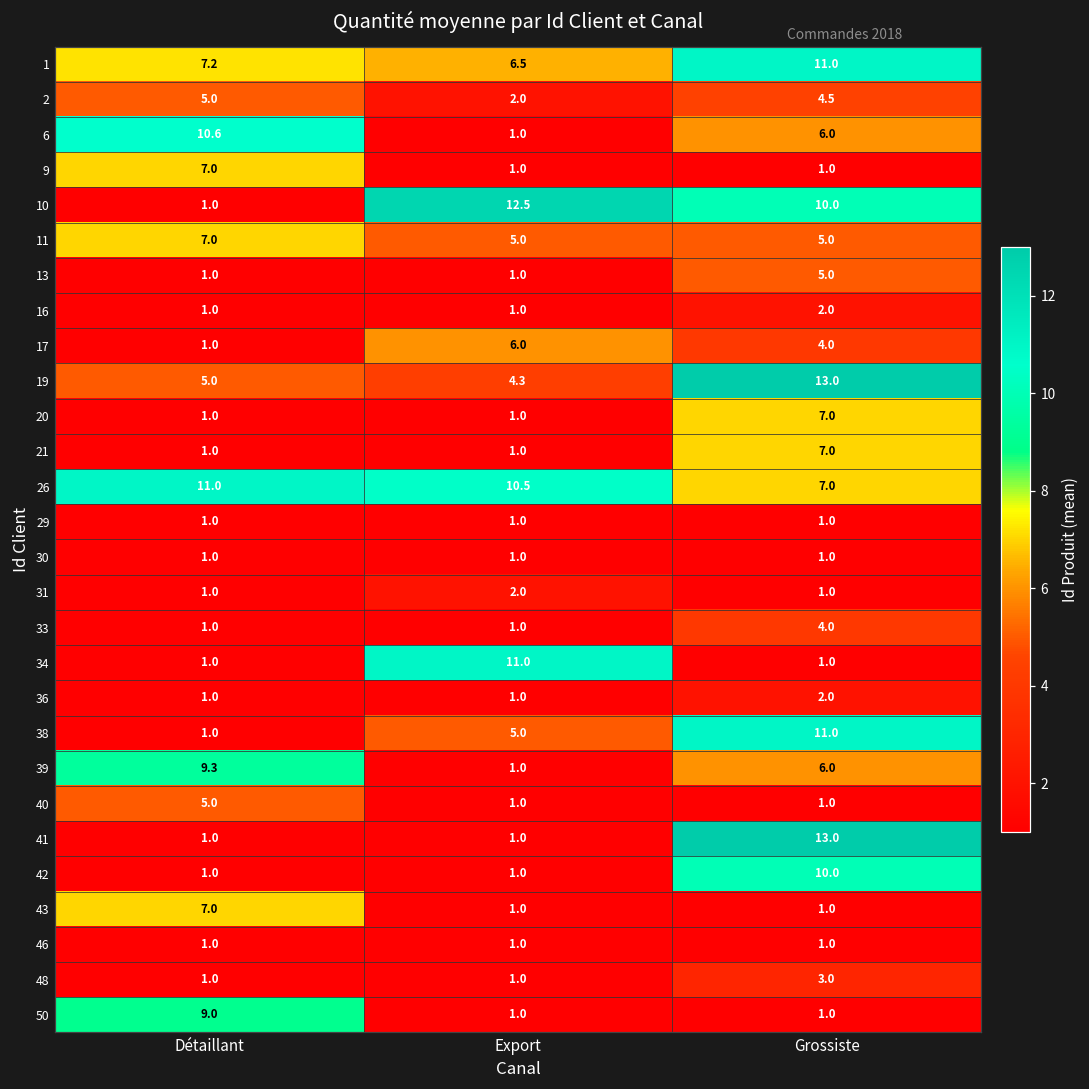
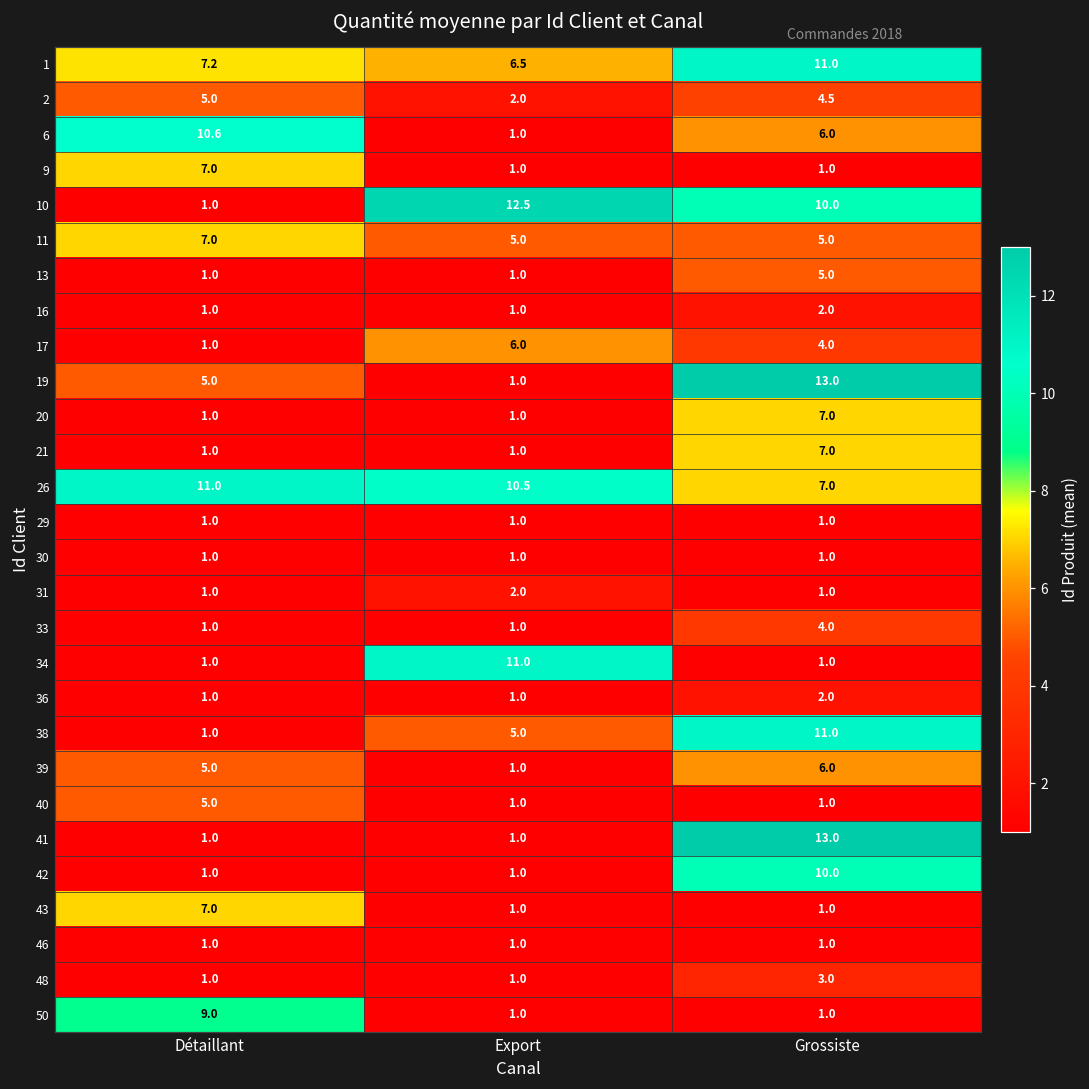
  {
    "1": {
      "Détaillant": 7.2,
      "Export": 6.5,
      "Grossiste": 11.0
    },
    "2": {
      "Détaillant": 5.0,
      "Export": 2.0,
      "Grossiste": 4.5
    },
    "6": {
      "Détaillant": 10.6,
      "Export": 1.0,
      "Grossiste": 6.0
    },
    "9": {
      "Détaillant": 7.0,
      "Export": 1.0,
      "Grossiste": 1.0
    },
    "10": {
      "Détaillant": 1.0,
      "Export": 12.5,
      "Grossiste": 10.0
    },
    "11": {
      "Détaillant": 7.0,
      "Export": 5.0,
      "Grossiste": 5.0
    },
    "13": {
      "Détaillant": 1.0,
      "Export": 1.0,
      "Grossiste": 5.0
    },
    "16": {
      "Détaillant": 1.0,
      "Export": 1.0,
      "Grossiste": 2.0
    },
    "17": {
      "Détaillant": 1.0,
      "Export": 6.0,
      "Grossiste": 4.0
    },
    "19": {
      "Détaillant": 5.0,
-     "Export": 4.3,
+     "Export": 1.0,
      "Grossiste": 13.0
    },
    "20": {
      "Détaillant": 1.0,
      "Export": 1.0,
      "Grossiste": 7.0
    },
    "21": {
      "Détaillant": 1.0,
      "Export": 1.0,
      "Grossiste": 7.0
    },
    "26": {
      "Détaillant": 11.0,
      "Export": 10.5,
      "Grossiste": 7.0
    },
    "29": {
      "Détaillant": 1.0,
      "Export": 1.0,
      "Grossiste": 1.0
    },
    "30": {
      "Détaillant": 1.0,
      "Export": 1.0,
      "Grossiste": 1.0
    },
    "31": {
      "Détaillant": 1.0,
      "Export": 2.0,
      "Grossiste": 1.0
    },
    "33": {
      "Détaillant": 1.0,
      "Export": 1.0,
      "Grossiste": 4.0
    },
    "34": {
      "Détaillant": 1.0,
      "Export": 11.0,
      "Grossiste": 1.0
    },
    "36": {
      "Détaillant": 1.0,
      "Export": 1.0,
      "Grossiste": 2.0
    },
    "38": {
      "Détaillant": 1.0,
      "Export": 5.0,
      "Grossiste": 11.0
    },
    "39": {
-     "Détaillant": 9.3,
+     "Détaillant": 5.0,
      "Export": 1.0,
      "Grossiste": 6.0
    },
    "40": {
      "Détaillant": 5.0,
      "Export": 1.0,
      "Grossiste": 1.0
    },
    "41": {
      "Détaillant": 1.0,
      "Export": 1.0,
      "Grossiste": 13.0
    },
    "42": {
      "Détaillant": 1.0,
      "Export": 1.0,
      "Grossiste": 10.0
    },
    "43": {
      "Détaillant": 7.0,
      "Export": 1.0,
      "Grossiste": 1.0
    },
    "46": {
      "Détaillant": 1.0,
      "Export": 1.0,
      "Grossiste": 1.0
    },
    "48": {
      "Détaillant": 1.0,
      "Export": 1.0,
      "Grossiste": 3.0
    },
    "50": {
      "Détaillant": 9.0,
      "Export": 1.0,
      "Grossiste": 1.0
    }
  }
